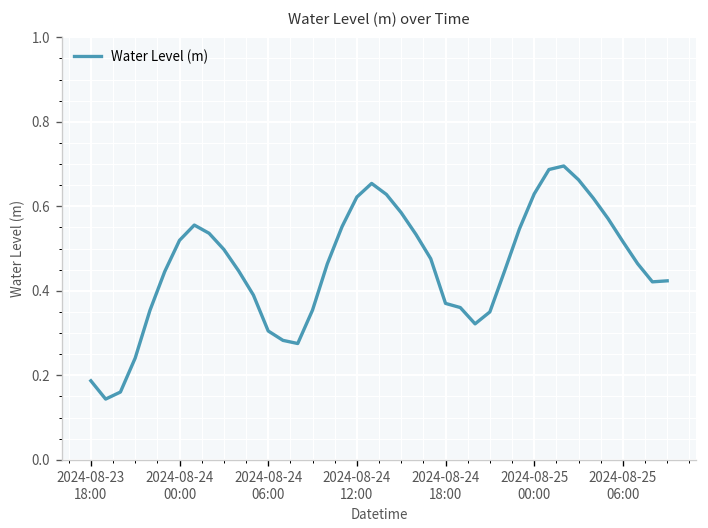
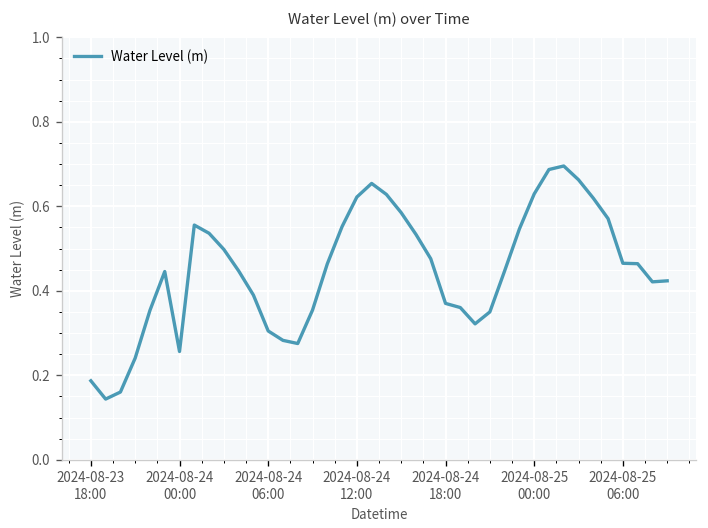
  {
    "2024-08-23 18:00": 0.19,
-   "2024-08-24 00:00": 0.52,
+   "2024-08-24 00:00": 0.26,
    "2024-08-24 06:00": 0.30,
    "2024-08-24 12:00": 0.62,
    "2024-08-24 18:00": 0.37,
    "2024-08-25 00:00": 0.63,
-   "2024-08-25 06:00": 0.52
+   "2024-08-25 06:00": 0.47
  }
